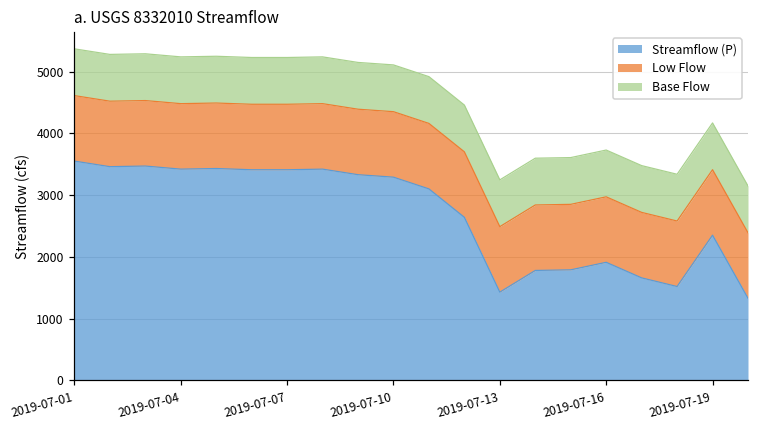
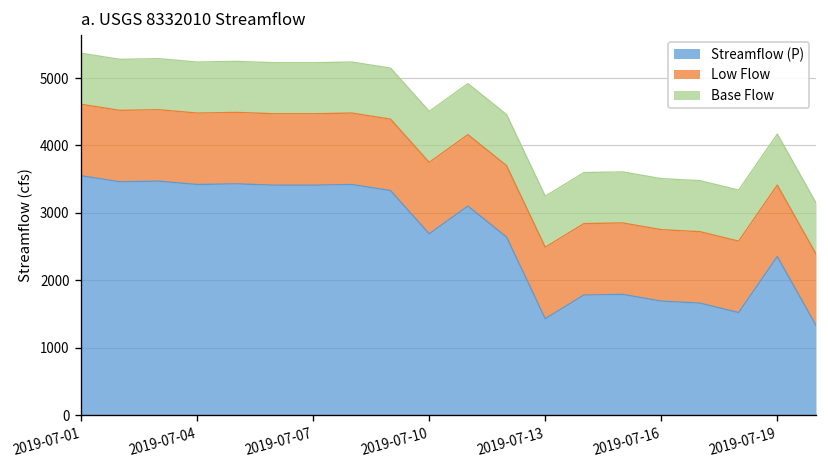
  {
    "Streamflow (P)": {
      "2019-07-01": 3600,
      "2019-07-04": 3400,
      "2019-07-07": 3400,
-     "2019-07-10": 3300,
+     "2019-07-10": 2700,
      "2019-07-13": 1400,
-     "2019-07-16": 1900,
+     "2019-07-16": 1700,
      "2019-07-19": 2400
    },
    "Low Flow": {
      "2019-07-01": 1100,
      "2019-07-04": 1100,
      "2019-07-07": 1100,
      "2019-07-10": 1100,
      "2019-07-13": 1100,
      "2019-07-16": 1100,
      "2019-07-19": 1100
    },
    "Base Flow": {
      "2019-07-01": 800,
      "2019-07-04": 800,
      "2019-07-07": 800,
      "2019-07-10": 800,
      "2019-07-13": 800,
      "2019-07-16": 800,
      "2019-07-19": 800
    }
  }
